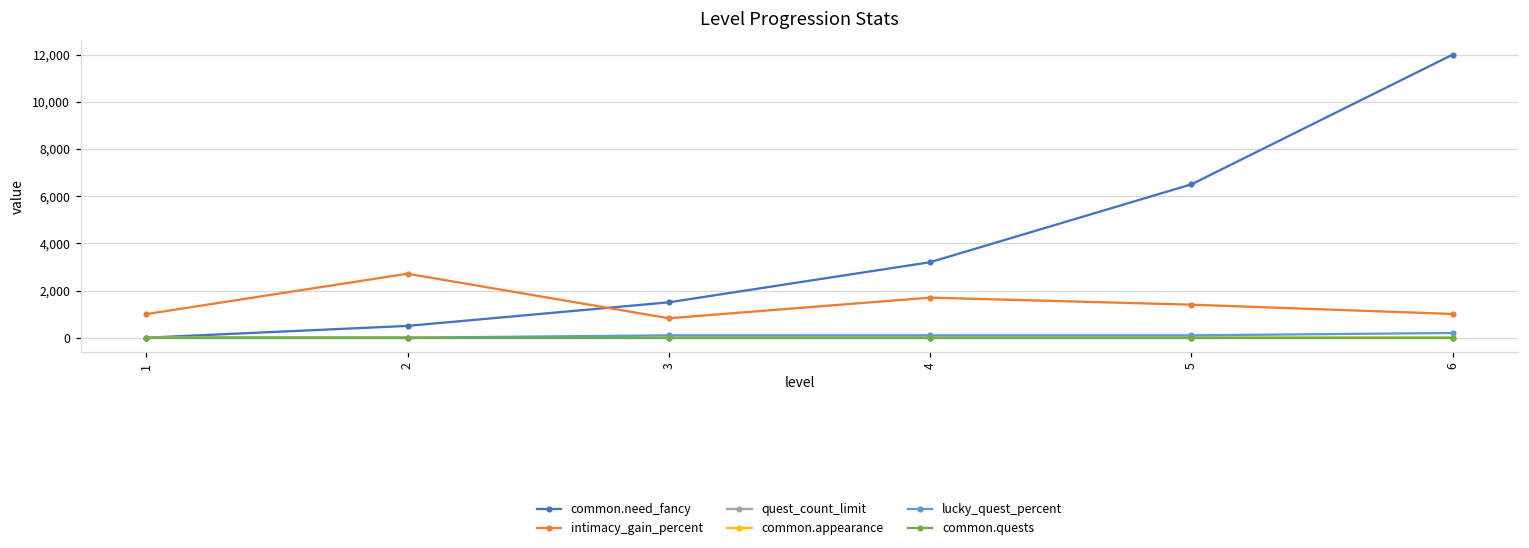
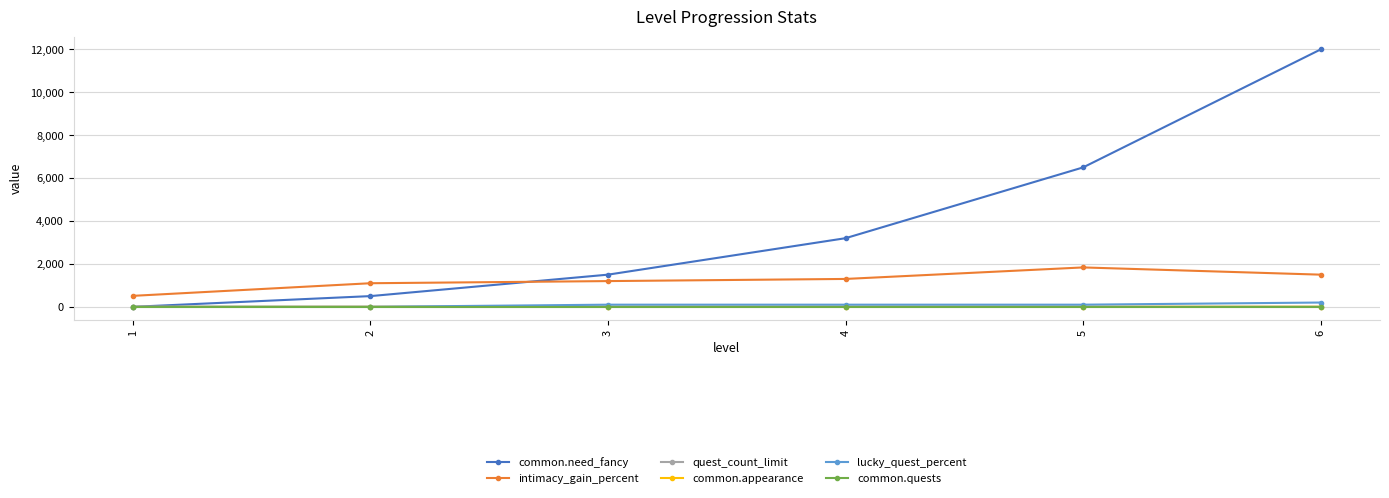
  {
    "intimacy_gain_percent": {
-     "1": "1,000",
-     "2": "2,700",
-     "3": "800",
-     "4": "1,700",
-     "5": "1,400",
-     "6": "1,000"
+     "1": "500",
+     "2": "1,100",
+     "3": "1,200",
+     "4": "1,300",
+     "5": "1,800",
+     "6": "1,500"
    },
    "common.quests": {
      "6": "0"
    }
  }
